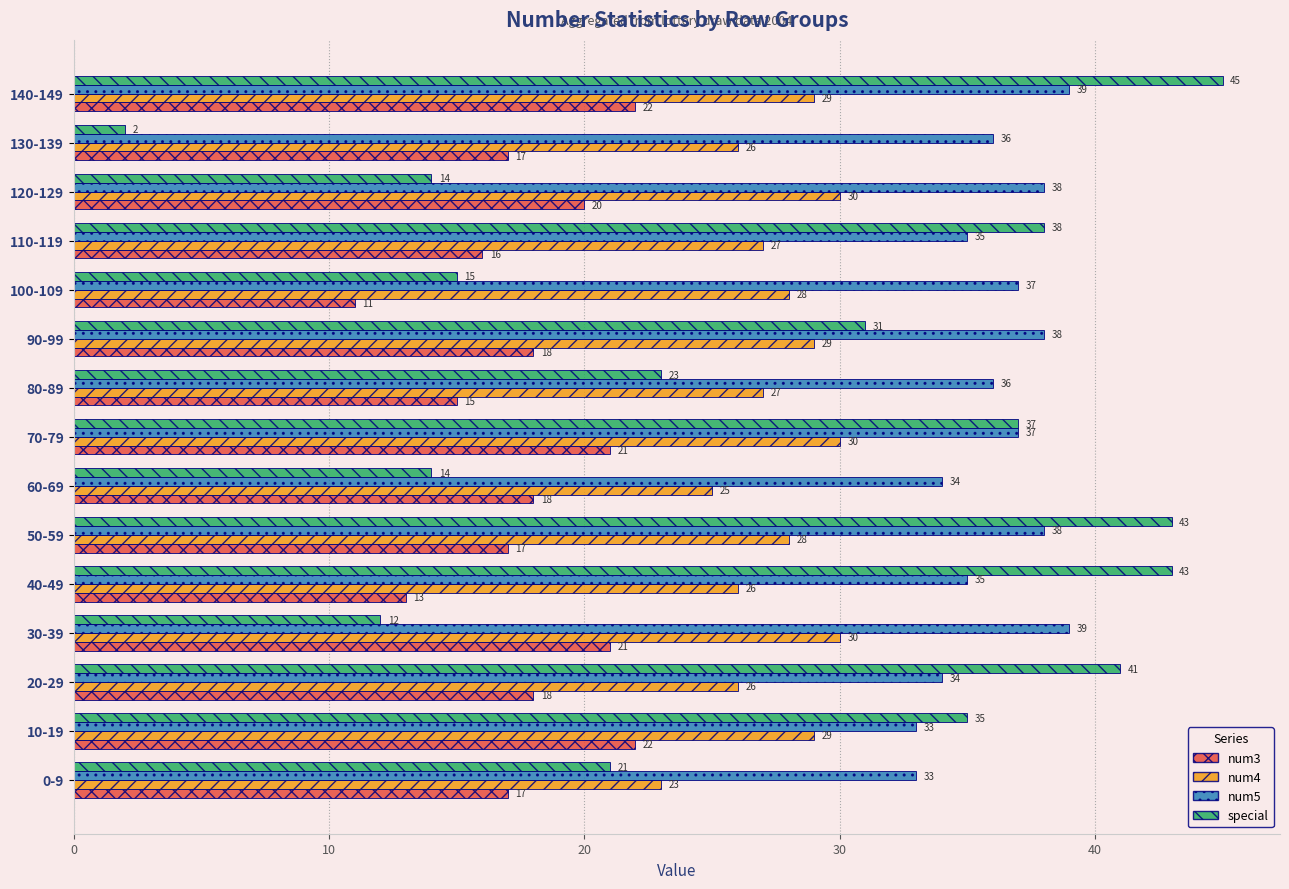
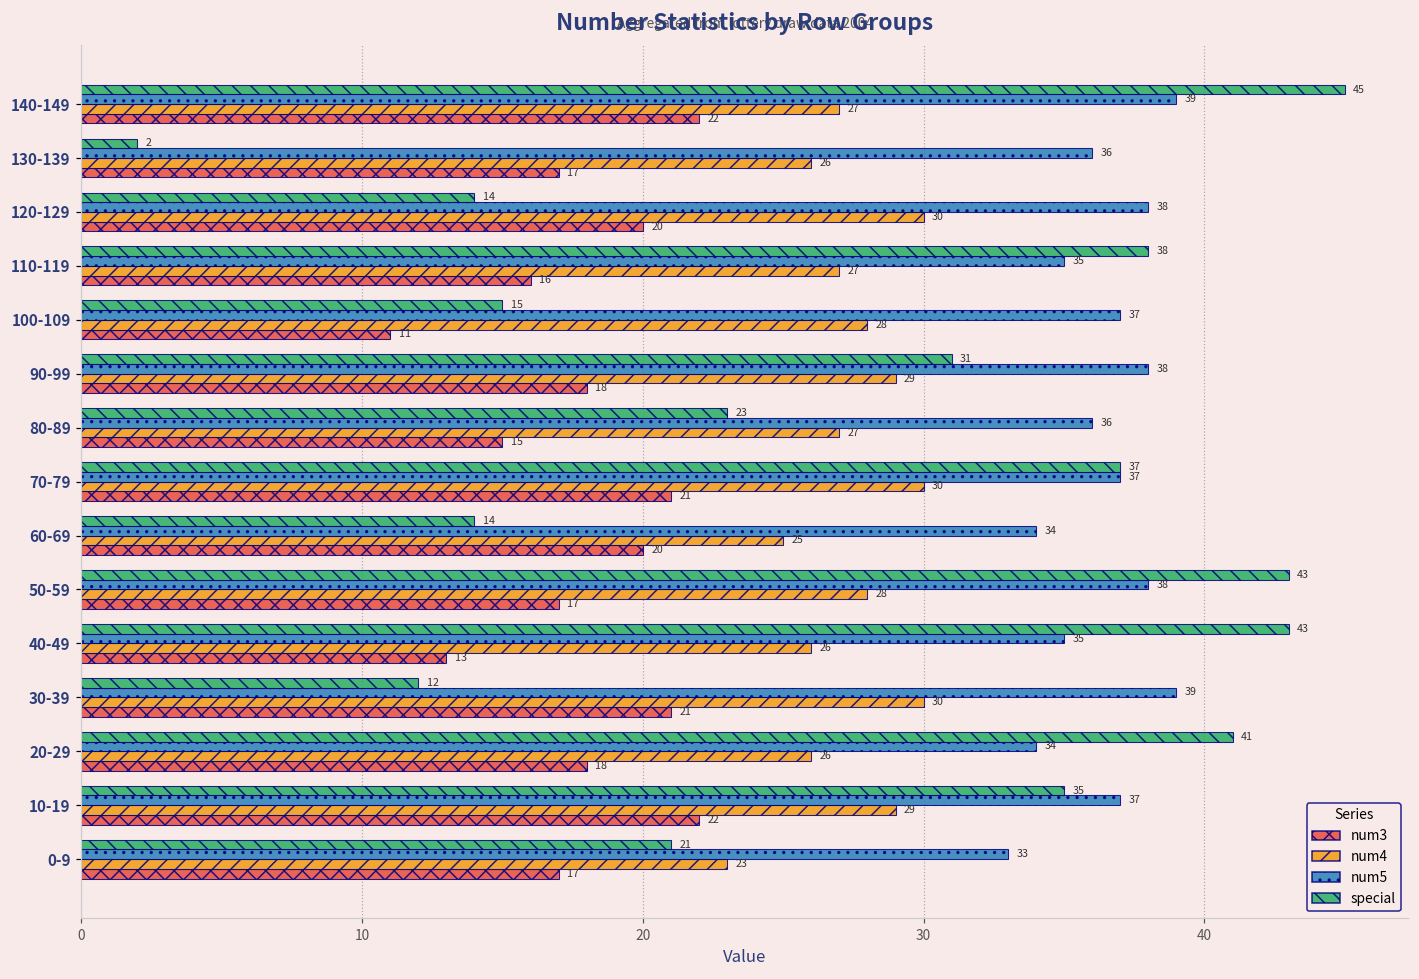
  {
    "num3": {
      "140-149": 22,
      "130-139": 17,
      "120-129": 20,
      "110-119": 16,
      "100-109": 11,
      "90-99": 18,
      "80-89": 15,
      "70-79": 21,
-     "60-69": 18,
+     "60-69": 20,
      "50-59": 17,
      "40-49": 13,
      "30-39": 21,
      "20-29": 18,
      "10-19": 22,
      "0-9": 17
    },
    "num4": {
-     "140-149": 29,
+     "140-149": 27,
      "130-139": 26,
      "120-129": 30,
      "110-119": 27,
      "100-109": 28,
      "90-99": 29,
      "80-89": 27,
      "70-79": 30,
      "60-69": 25,
      "50-59": 28,
      "40-49": 26,
      "30-39": 30,
      "20-29": 26,
      "10-19": 29,
      "0-9": 23
    },
    "num5": {
      "140-149": 39,
      "130-139": 36,
      "120-129": 38,
      "110-119": 35,
      "100-109": 37,
      "90-99": 38,
      "80-89": 36,
      "70-79": 37,
      "60-69": 34,
      "50-59": 38,
      "40-49": 35,
      "30-39": 39,
      "20-29": 34,
-     "10-19": 33,
+     "10-19": 37,
      "0-9": 33
    },
    "special": {
      "140-149": 45,
      "130-139": 2,
      "120-129": 14,
      "110-119": 38,
      "100-109": 15,
      "90-99": 31,
      "80-89": 23,
      "70-79": 37,
      "60-69": 14,
      "50-59": 43,
      "40-49": 43,
      "30-39": 12,
      "20-29": 41,
      "10-19": 35,
      "0-9": 21
    }
  }
